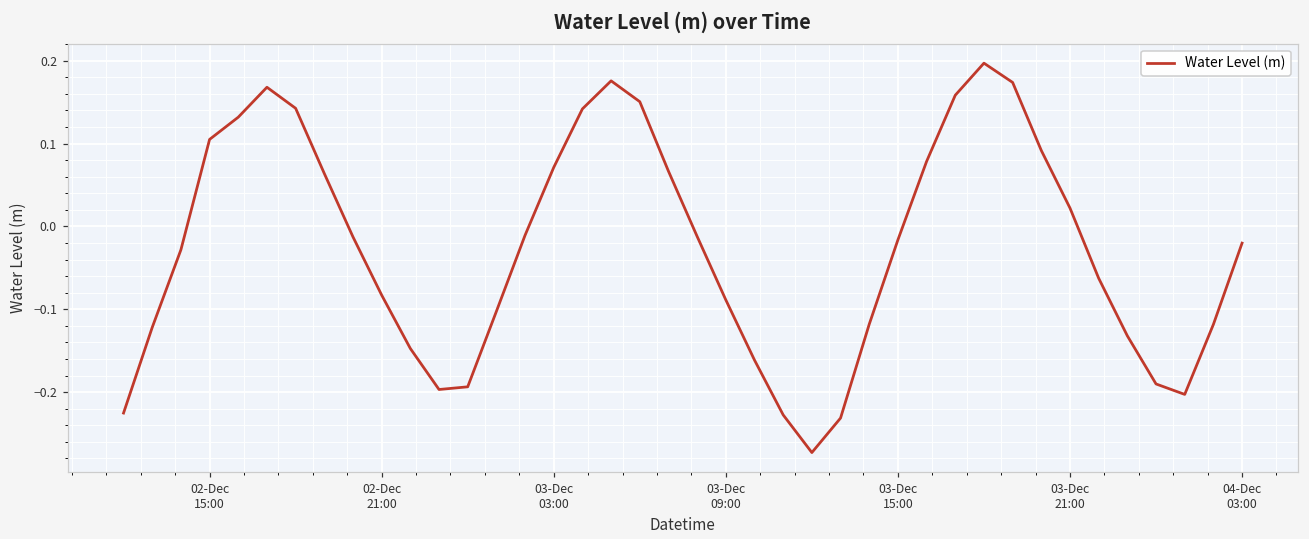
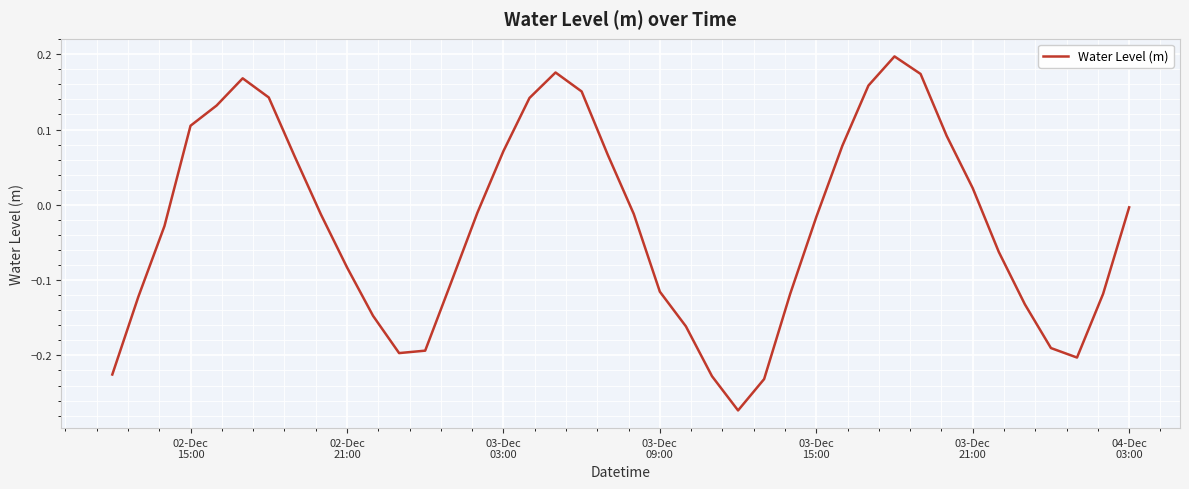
  {
    "02-Dec 15:00": 0.11,
    "02-Dec 21:00": -0.08,
    "03-Dec 03:00": 0.07,
-   "03-Dec 09:00": -0.09,
+   "03-Dec 09:00": -0.12,
    "03-Dec 15:00": -0.02,
    "03-Dec 21:00": 0.02,
-   "04-Dec 03:00": -0.02
+   "04-Dec 03:00": 0.00
  }
